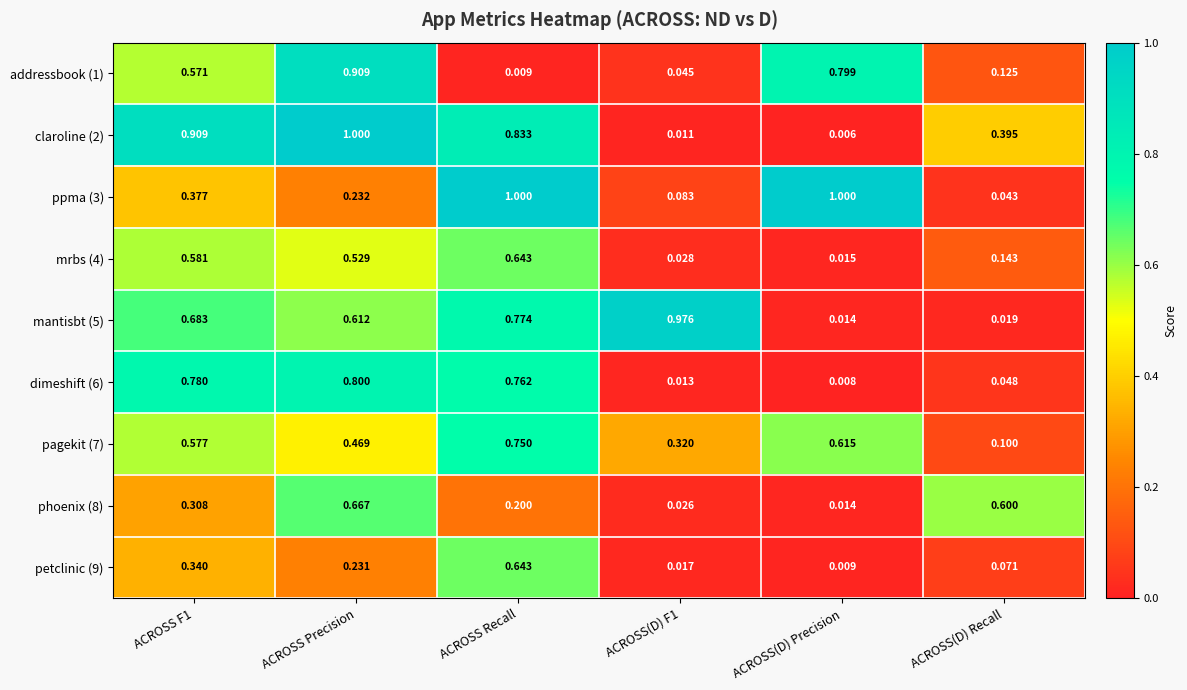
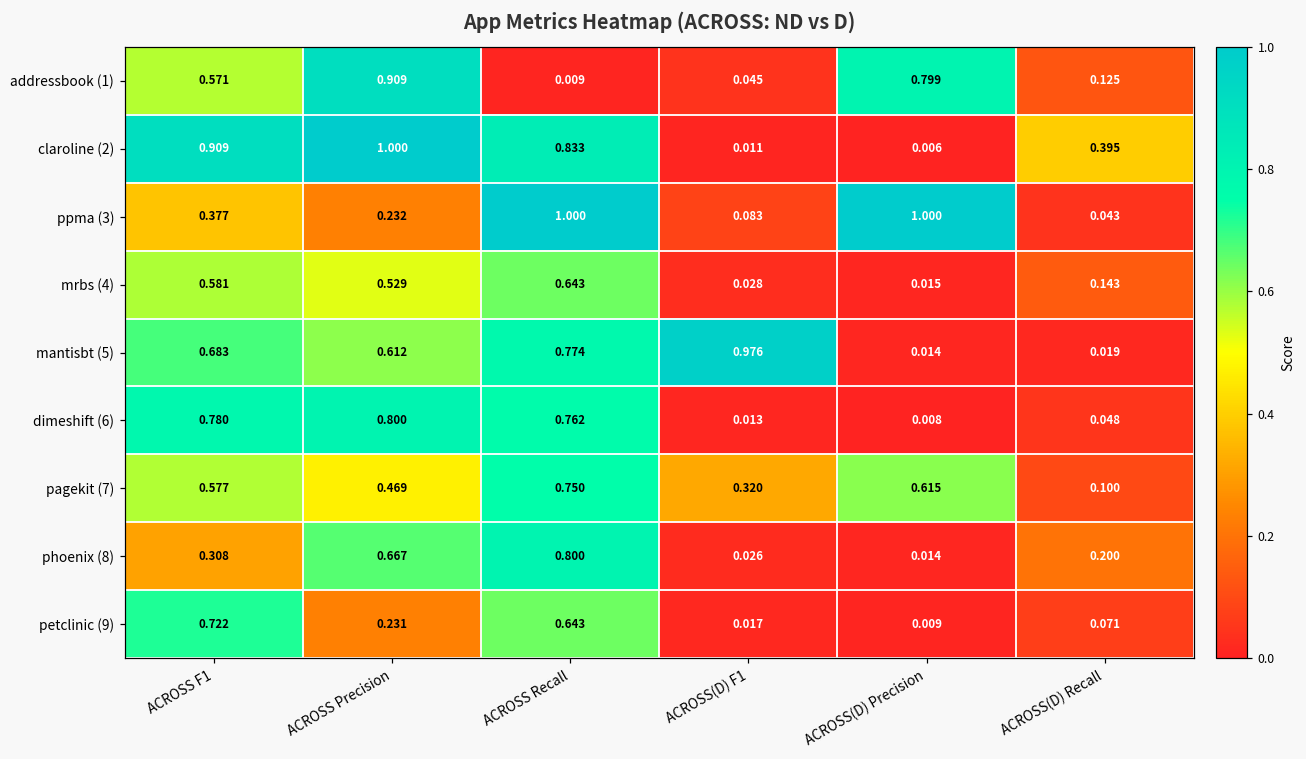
  {
    "addressbook (1)": {
      "ACROSS F1": 0.571,
      "ACROSS Precision": 0.909,
      "ACROSS Recall": 0.009,
      "ACROSS(D) F1": 0.045,
      "ACROSS(D) Precision": 0.799,
      "ACROSS(D) Recall": 0.125
    },
    "claroline (2)": {
      "ACROSS F1": 0.909,
      "ACROSS Precision": 1.000,
      "ACROSS Recall": 0.833,
      "ACROSS(D) F1": 0.011,
      "ACROSS(D) Precision": 0.006,
      "ACROSS(D) Recall": 0.395
    },
    "ppma (3)": {
      "ACROSS F1": 0.377,
      "ACROSS Precision": 0.232,
      "ACROSS Recall": 1.000,
      "ACROSS(D) F1": 0.083,
      "ACROSS(D) Precision": 1.000,
      "ACROSS(D) Recall": 0.043
    },
    "mrbs (4)": {
      "ACROSS F1": 0.581,
      "ACROSS Precision": 0.529,
      "ACROSS Recall": 0.643,
      "ACROSS(D) F1": 0.028,
      "ACROSS(D) Precision": 0.015,
      "ACROSS(D) Recall": 0.143
    },
    "mantisbt (5)": {
      "ACROSS F1": 0.683,
      "ACROSS Precision": 0.612,
      "ACROSS Recall": 0.774,
      "ACROSS(D) F1": 0.976,
      "ACROSS(D) Precision": 0.014,
      "ACROSS(D) Recall": 0.019
    },
    "dimeshift (6)": {
      "ACROSS F1": 0.780,
      "ACROSS Precision": 0.800,
      "ACROSS Recall": 0.762,
      "ACROSS(D) F1": 0.013,
      "ACROSS(D) Precision": 0.008,
      "ACROSS(D) Recall": 0.048
    },
    "pagekit (7)": {
      "ACROSS F1": 0.577,
      "ACROSS Precision": 0.469,
      "ACROSS Recall": 0.750,
      "ACROSS(D) F1": 0.320,
      "ACROSS(D) Precision": 0.615,
      "ACROSS(D) Recall": 0.100
    },
    "phoenix (8)": {
      "ACROSS F1": 0.308,
      "ACROSS Precision": 0.667,
-     "ACROSS Recall": 0.200,
+     "ACROSS Recall": 0.800,
      "ACROSS(D) F1": 0.026,
      "ACROSS(D) Precision": 0.014,
-     "ACROSS(D) Recall": 0.600
+     "ACROSS(D) Recall": 0.200
    },
    "petclinic (9)": {
-     "ACROSS F1": 0.340,
+     "ACROSS F1": 0.722,
      "ACROSS Precision": 0.231,
      "ACROSS Recall": 0.643,
      "ACROSS(D) F1": 0.017,
      "ACROSS(D) Precision": 0.009,
      "ACROSS(D) Recall": 0.071
    }
  }
